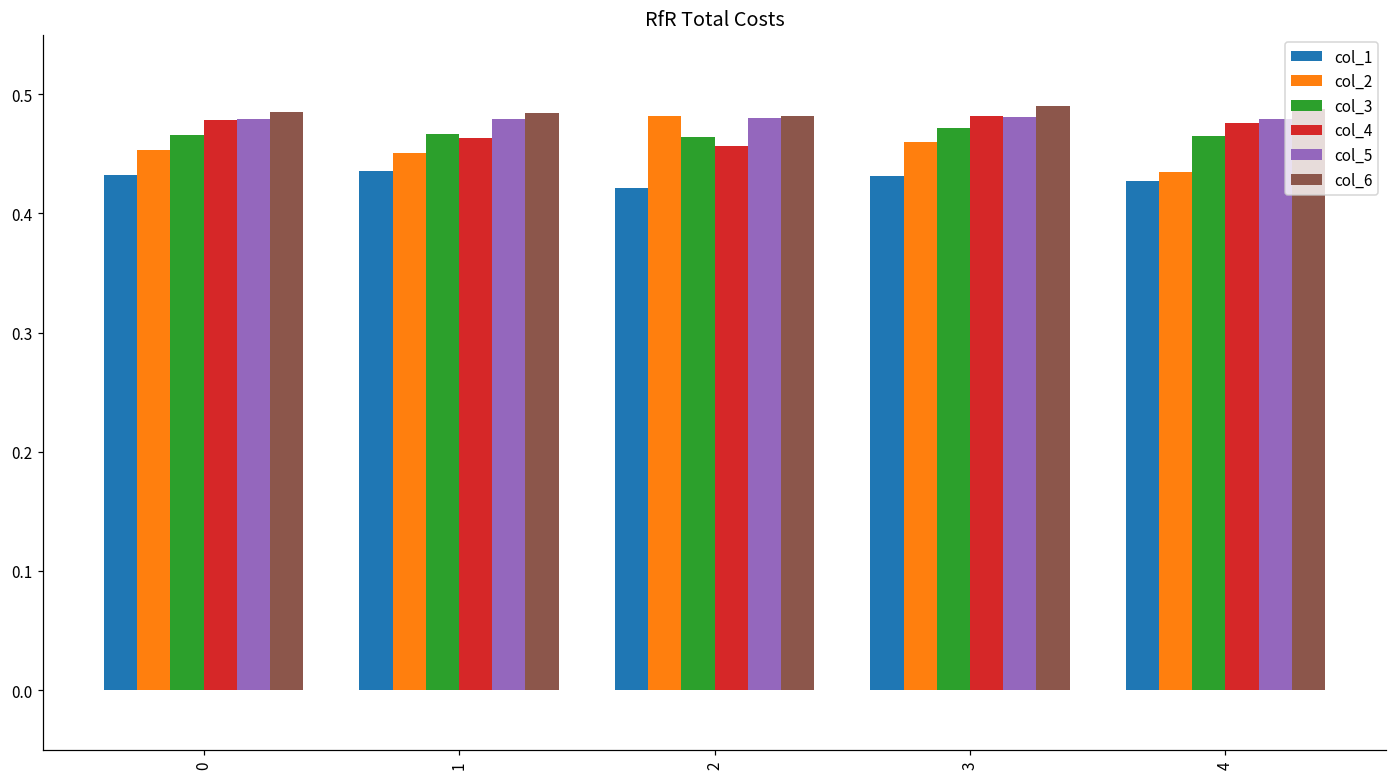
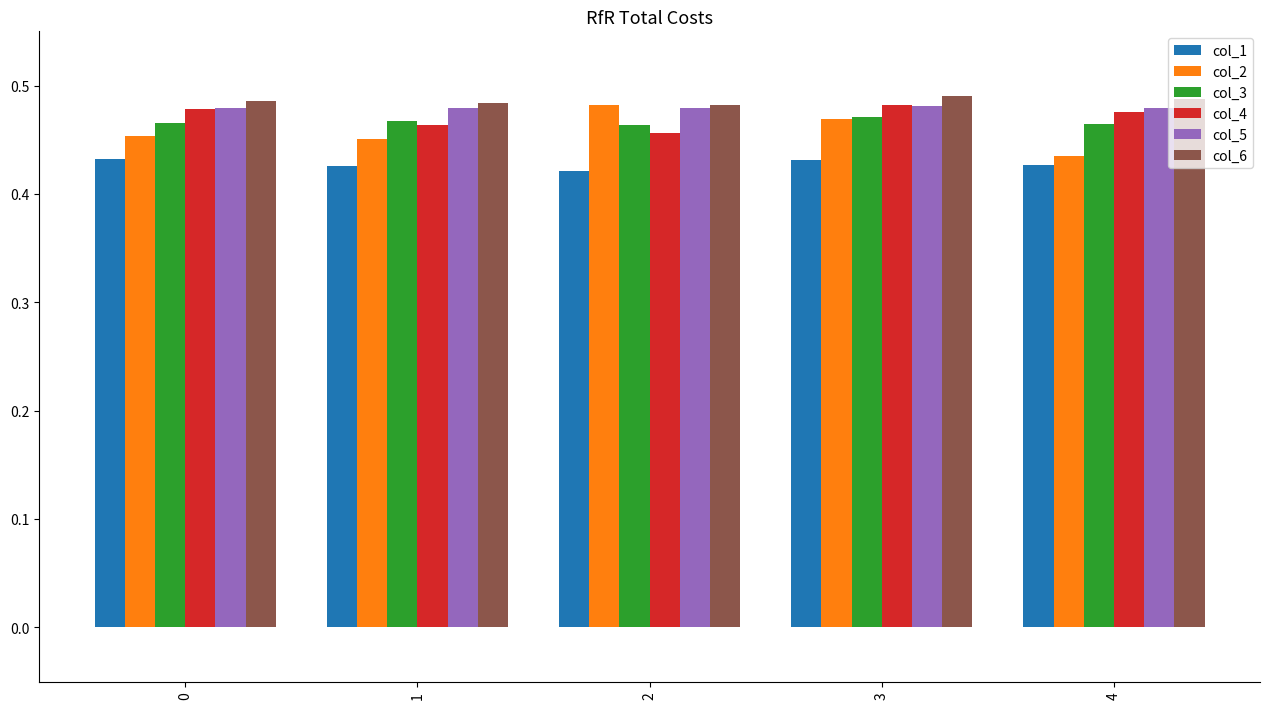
  {
    "col_1": {
      "0": 0.432,
-     "1": 0.436,
+     "1": 0.426,
      "2": 0.421,
      "3": 0.432,
      "4": 0.427
    },
    "col_2": {
      "0": 0.453,
      "1": 0.451,
      "2": 0.482,
-     "3": 0.460,
+     "3": 0.469,
      "4": 0.435
    },
    "col_3": {
      "0": 0.465,
      "1": 0.467,
      "2": 0.464,
      "3": 0.471,
      "4": 0.465
    },
    "col_4": {
      "0": 0.478,
      "1": 0.463,
      "2": 0.456,
      "3": 0.482,
      "4": 0.476
    },
    "col_5": {
      "0": 0.479,
      "1": 0.479,
      "2": 0.480,
      "3": 0.481,
      "4": 0.479
    },
    "col_6": {
      "0": 0.485,
      "1": 0.484,
      "2": 0.482,
      "3": 0.490
    }
  }
